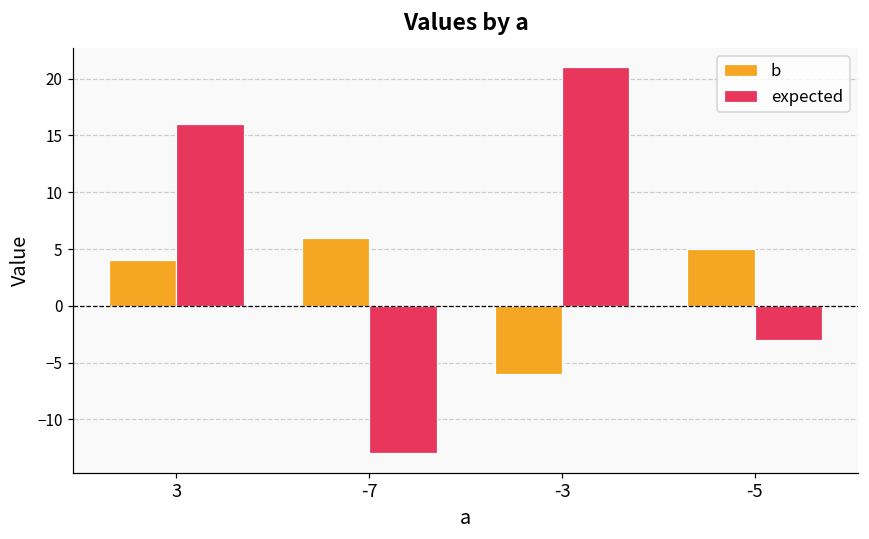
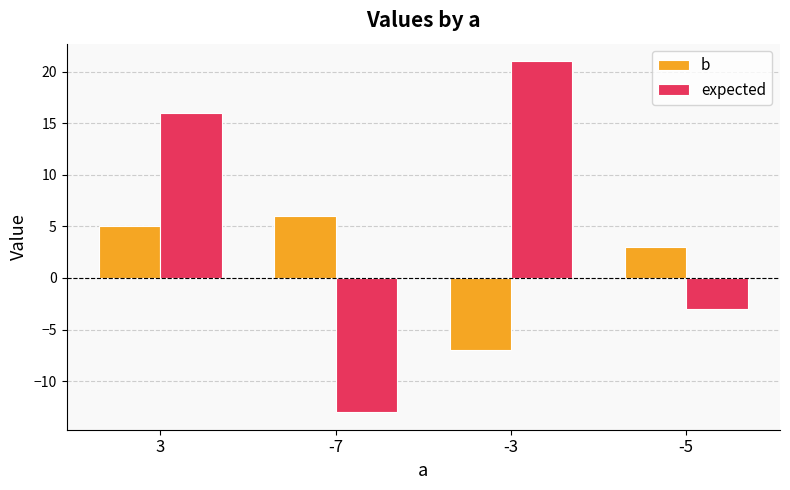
  {
    "b": {
-     "3": 4,
+     "3": 5,
      "-7": 6,
-     "-3": -6,
-     "-5": 5
+     "-3": -7,
+     "-5": 3
    },
    "expected": {
      "3": 16,
      "-7": -13,
      "-3": 21,
      "-5": -3
    }
  }
